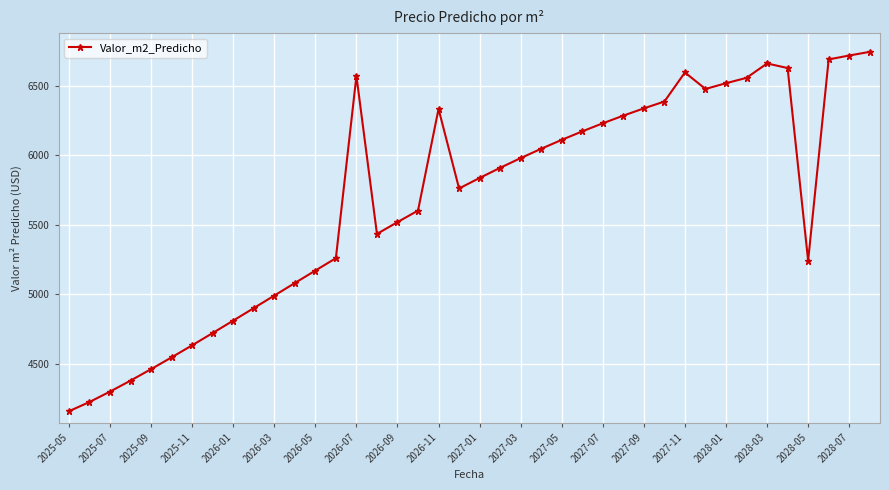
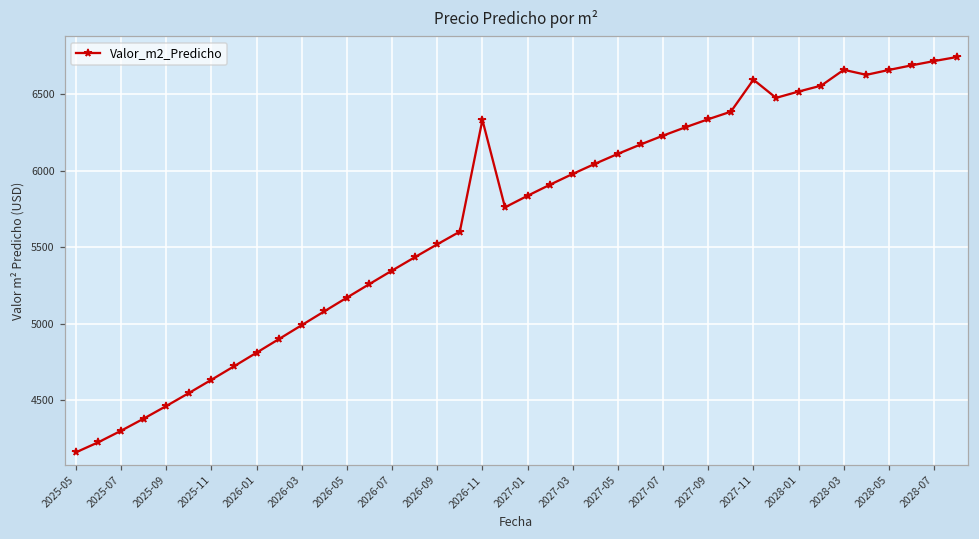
  {
    "2025-05": 4160,
    "2025-07": 4300,
    "2025-09": 4460,
    "2025-11": 4630,
    "2026-01": 4810,
    "2026-03": 4990,
    "2026-05": 5170,
-   "2026-07": 6570,
+   "2026-07": 5350,
    "2026-09": 5520,
    "2026-11": 6330,
    "2027-01": 5840,
    "2027-03": 5980,
    "2027-05": 6110,
    "2027-07": 6230,
    "2027-09": 6340,
    "2027-11": 6600,
    "2028-01": 6520,
    "2028-03": 6660,
-   "2028-05": 5240,
+   "2028-05": 6660,
    "2028-07": 6720
  }
